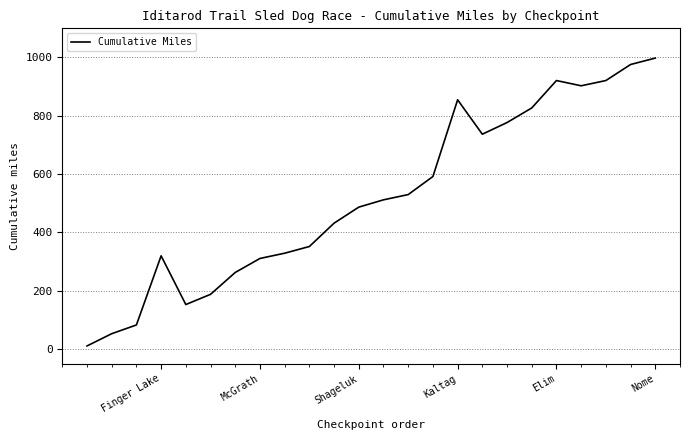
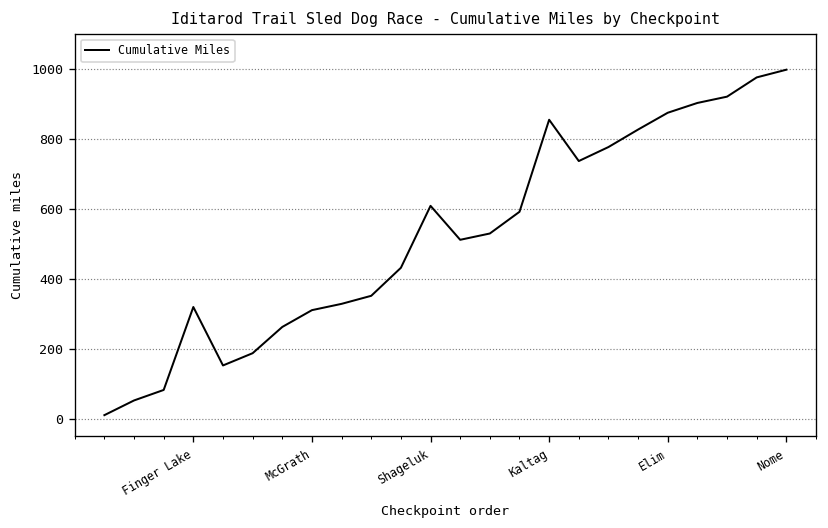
  {
    "Finger Lake": 320,
    "McGrath": 310,
-   "Shageluk": 490,
+   "Shageluk": 610,
    "Kaltag": 860,
-   "Elim": 920,
+   "Elim": 880,
    "Nome": 1000
  }
